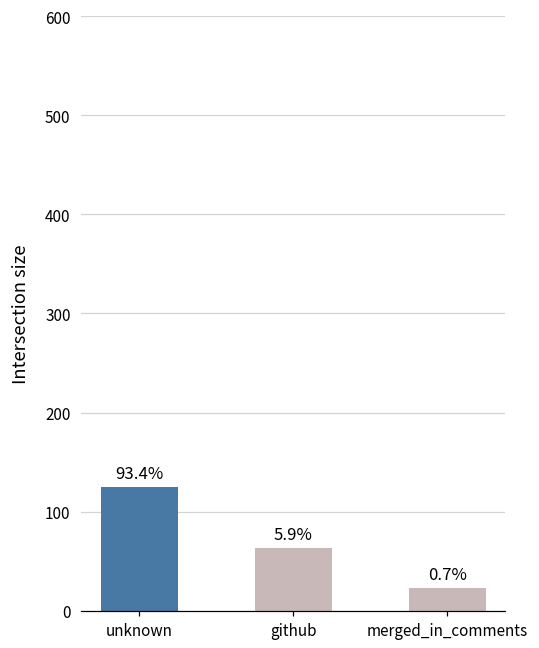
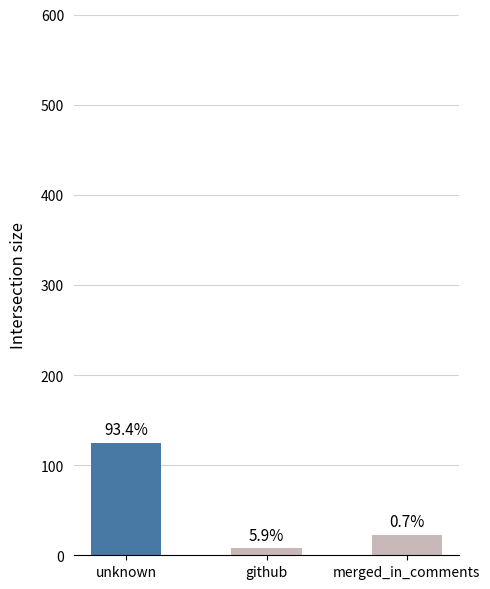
  {
-   "github": 60
+   "github": 10
  }
